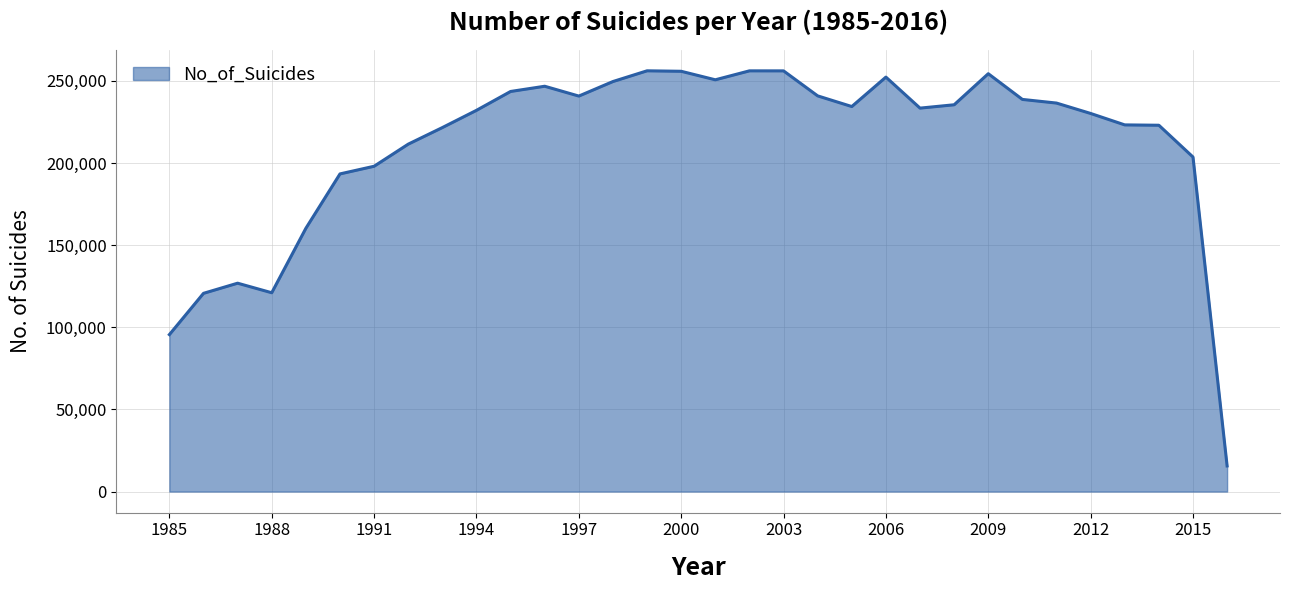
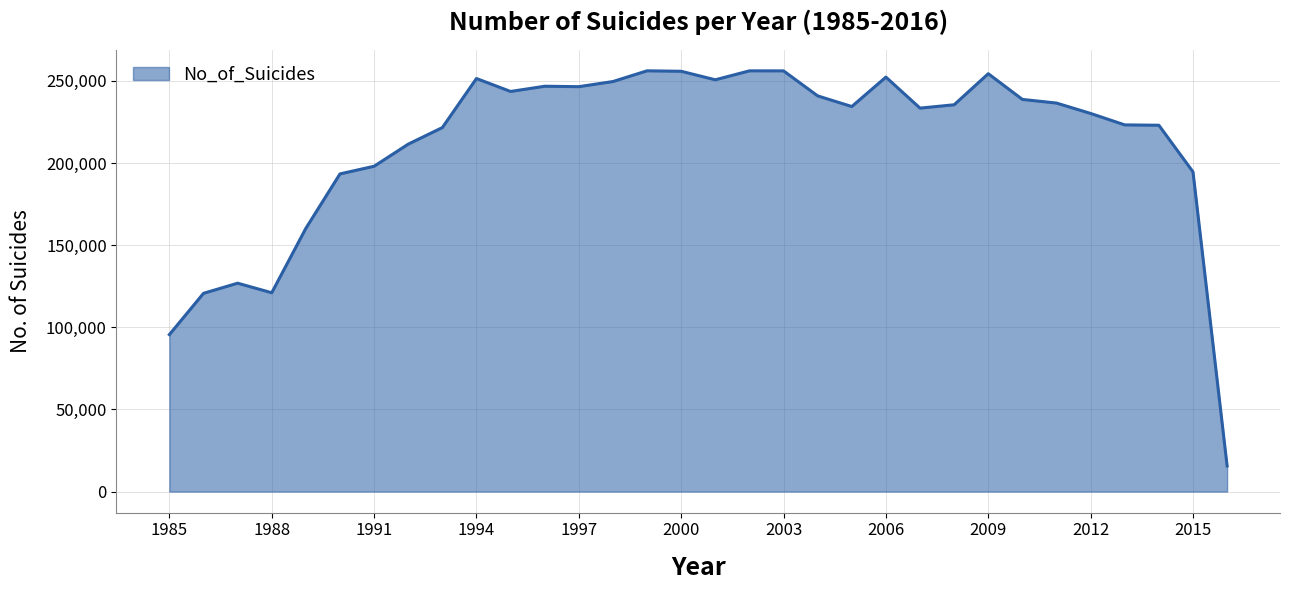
  {
    "1985": "96,000",
    "1988": "121,000",
    "1991": "198,000",
-   "1994": "232,000",
-   "1997": "241,000",
+   "1994": "251,000",
+   "1997": "246,000",
    "2000": "256,000",
    "2003": "256,000",
    "2006": "252,000",
    "2009": "254,000",
    "2012": "230,000",
-   "2015": "204,000"
+   "2015": "195,000"
  }
